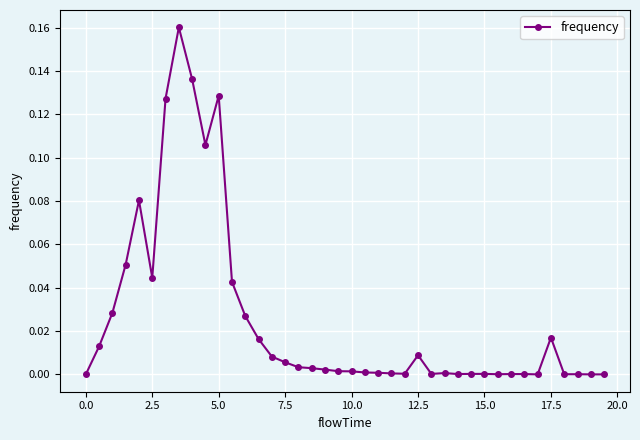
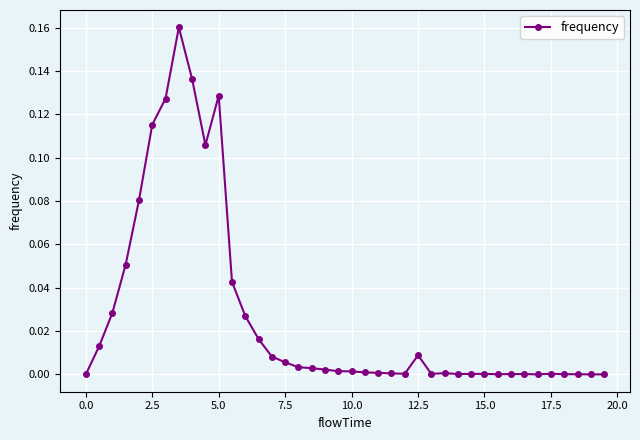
  {
    "0.0": 0.000,
-   "2.5": 0.045,
+   "2.5": 0.115,
    "5.0": 0.129,
    "7.5": 0.006,
    "10.0": 0.001,
    "12.5": 0.009,
    "15.0": 0.000,
-   "17.5": 0.017
+   "17.5": 0.000
  }
